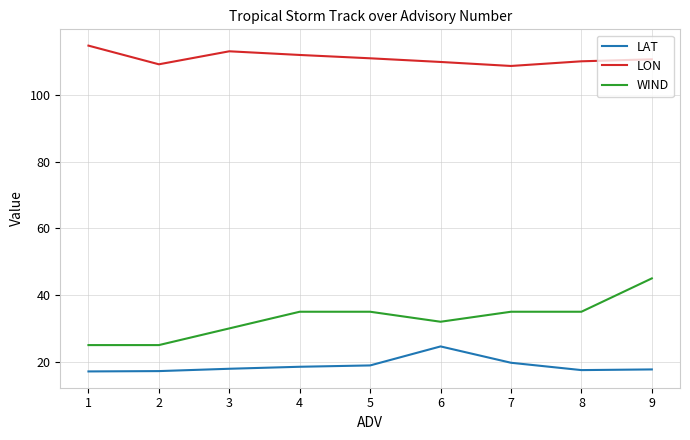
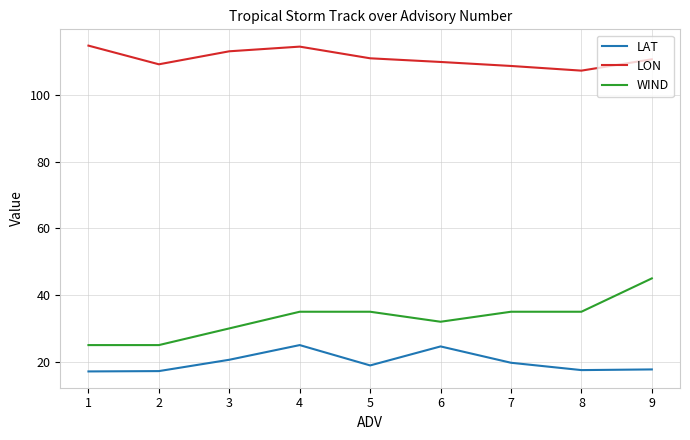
  {
    "LAT": {
      "1": 17,
      "2": 17,
-     "3": 18,
-     "4": 19,
+     "3": 21,
+     "4": 25,
      "5": 19,
      "6": 25,
      "7": 20,
      "8": 18,
      "9": 18
    },
    "LON": {
      "1": 115,
      "2": 109,
      "3": 113,
-     "4": 112,
+     "4": 115,
      "5": 111,
      "6": 110,
      "7": 109,
-     "8": 110
+     "8": 107
    },
    "WIND": {
      "1": 25,
      "2": 25,
      "3": 30,
      "4": 35,
      "5": 35,
      "6": 32,
      "7": 35,
      "8": 35,
      "9": 45
    }
  }
